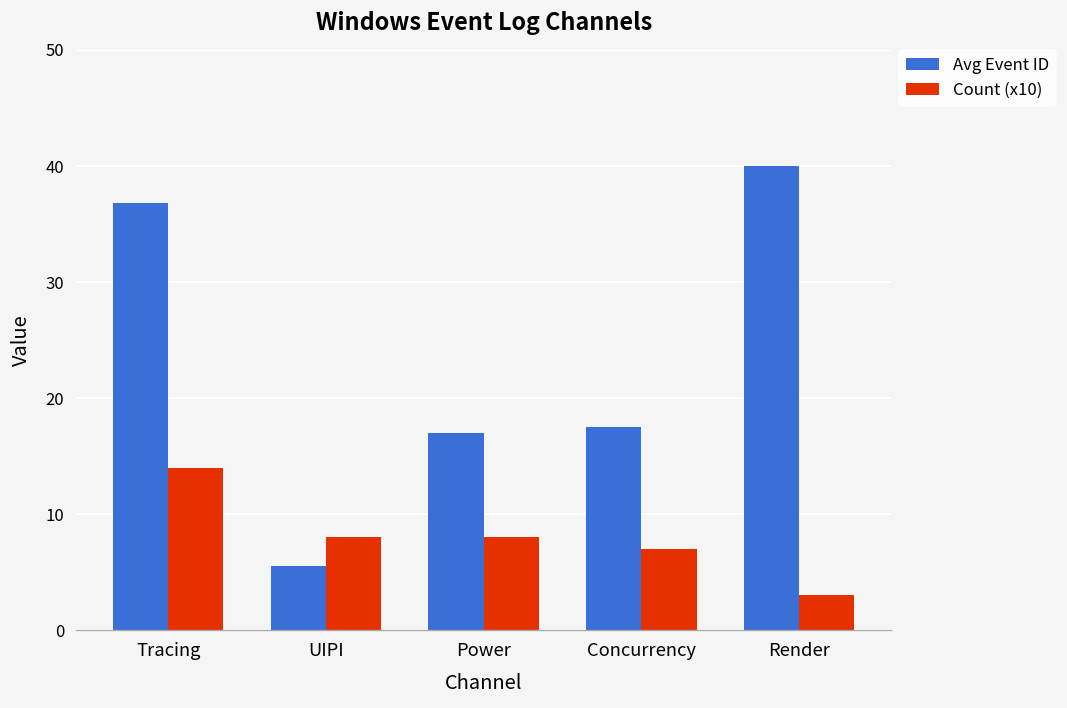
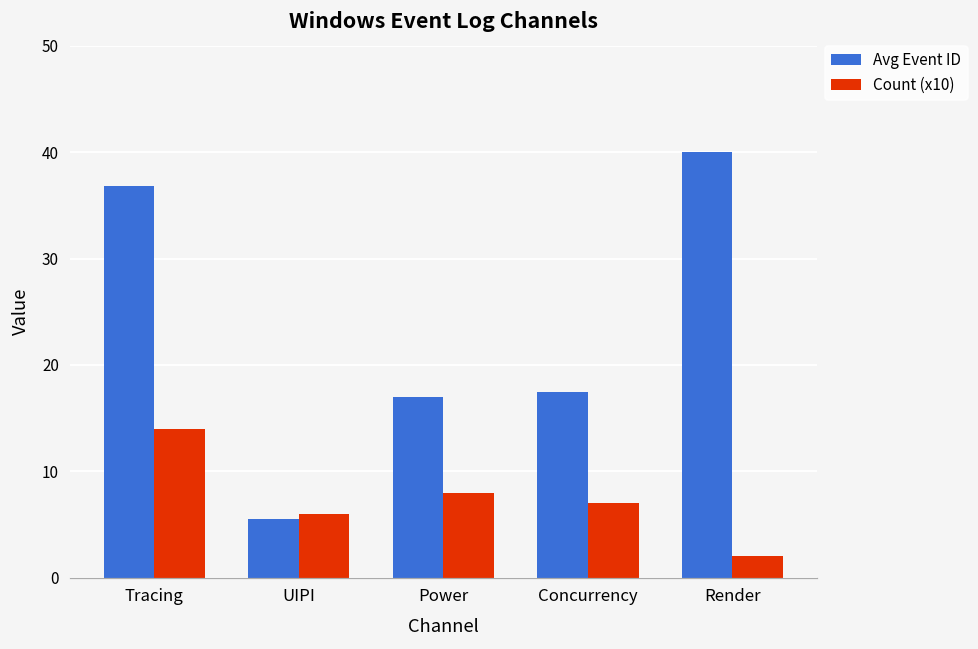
  {
    "Avg Event ID": {
      "Tracing": 37,
      "UIPI": 6,
      "Power": 17,
      "Concurrency": 18,
      "Render": 40
    },
    "Count (x10)": {
      "Tracing": 14,
-     "UIPI": 8,
+     "UIPI": 6,
      "Power": 8,
      "Concurrency": 7,
-     "Render": 3
+     "Render": 2
    }
  }
